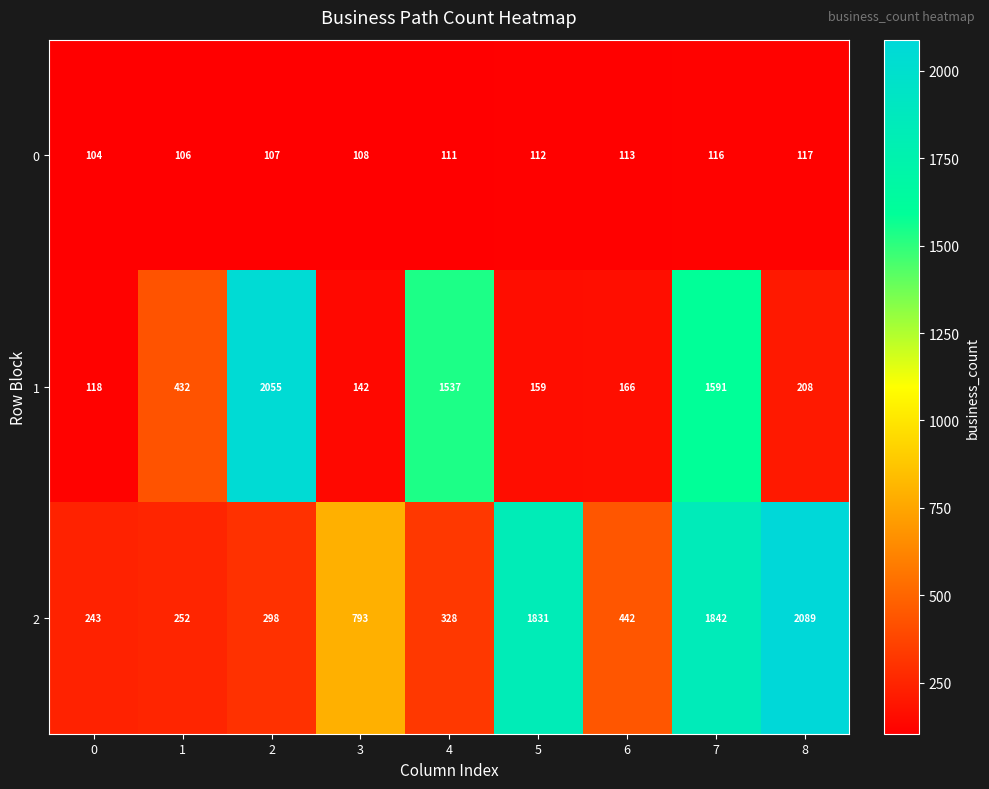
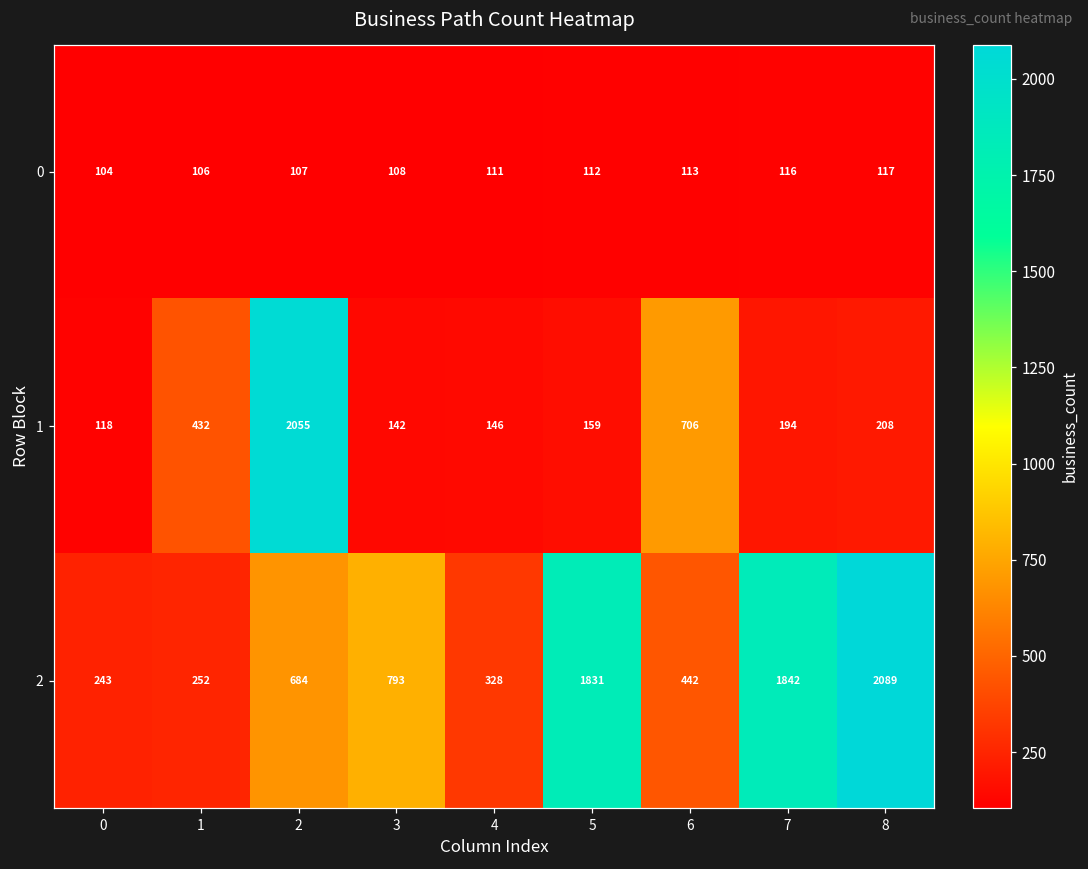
  {
    "0": {
      "0": 104,
      "1": 106,
      "2": 107,
      "3": 108,
      "4": 111,
      "5": 112,
      "6": 113,
      "7": 116,
      "8": 117
    },
    "1": {
      "0": 118,
      "1": 432,
      "2": 2055,
      "3": 142,
-     "4": 1537,
+     "4": 146,
      "5": 159,
-     "6": 166,
-     "7": 1591,
+     "6": 706,
+     "7": 194,
      "8": 208
    },
    "2": {
      "0": 243,
      "1": 252,
-     "2": 298,
+     "2": 684,
      "3": 793,
      "4": 328,
      "5": 1831,
      "6": 442,
      "7": 1842,
      "8": 2089
    }
  }
